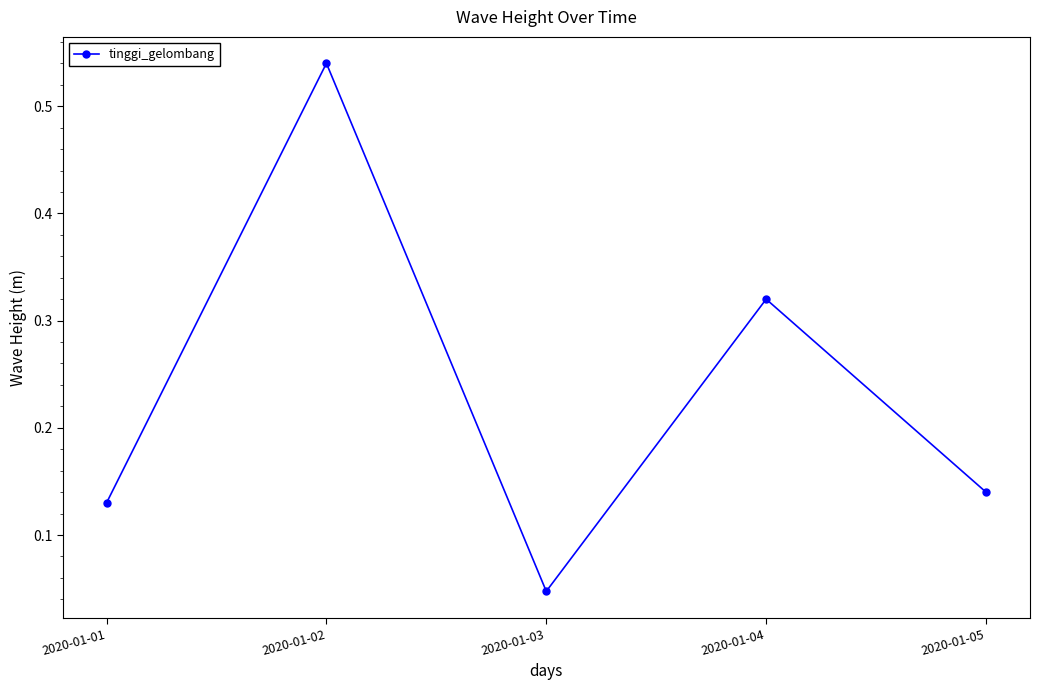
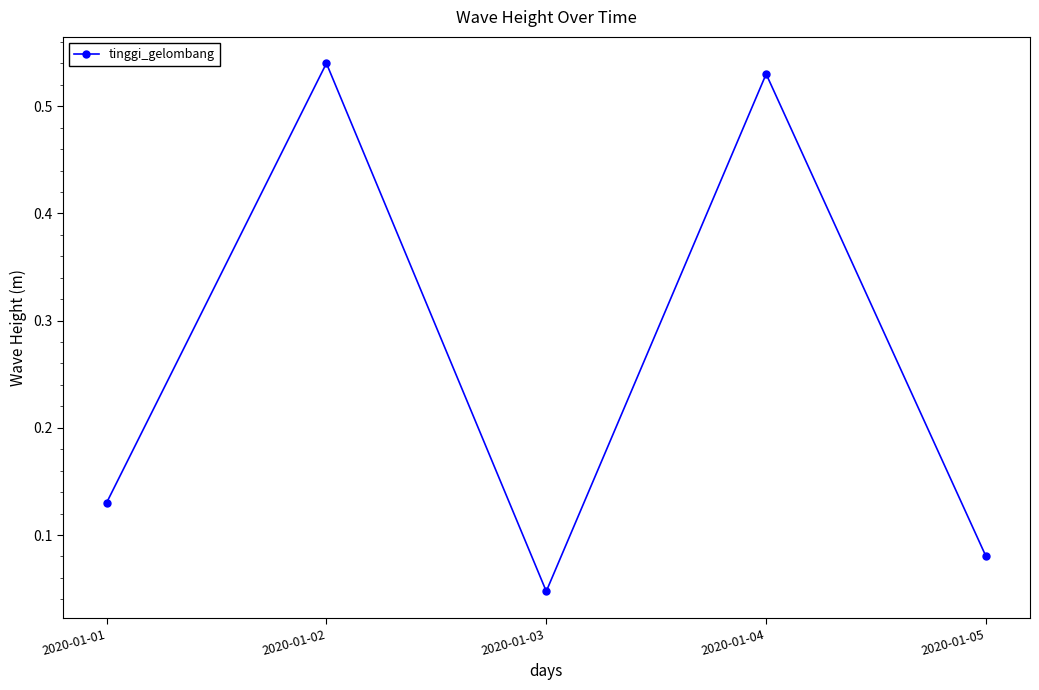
  {
    "2020-01-01": 0.13,
    "2020-01-02": 0.54,
    "2020-01-03": 0.048,
-   "2020-01-04": 0.32,
-   "2020-01-05": 0.14
+   "2020-01-04": 0.53,
+   "2020-01-05": 0.08
  }
